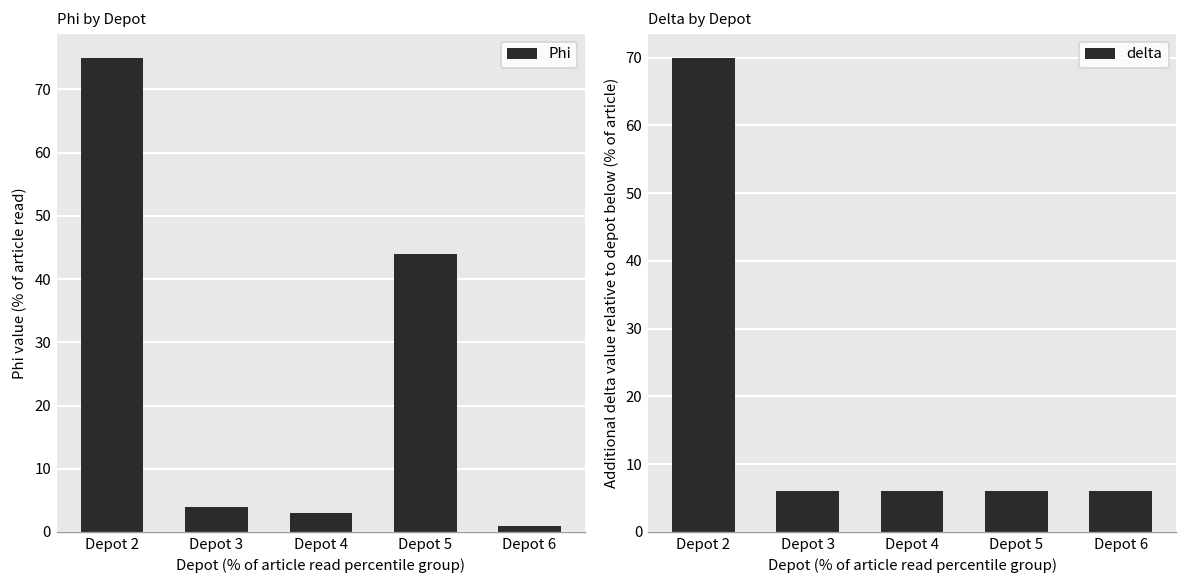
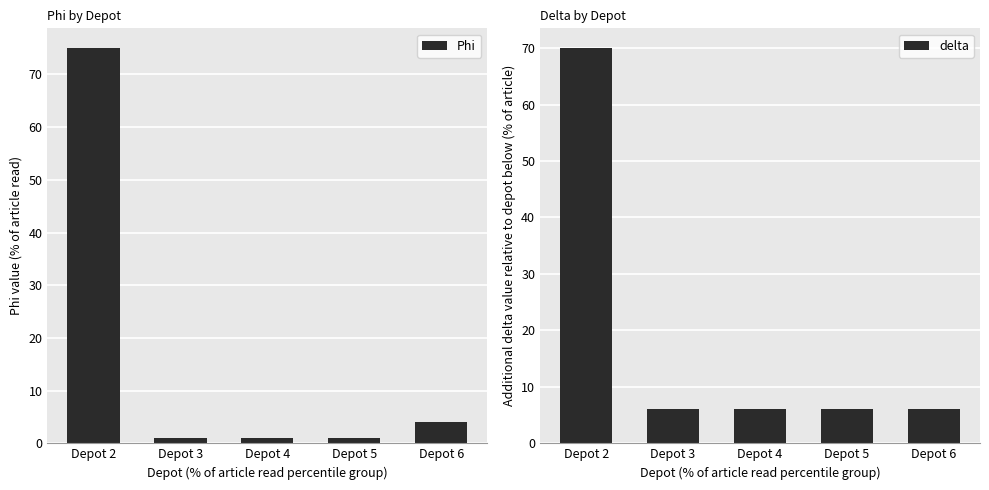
  {
    "Phi by Depot": {
      "Depot 2": 75,
-     "Depot 3": 4,
-     "Depot 4": 3,
-     "Depot 5": 44,
-     "Depot 6": 1
+     "Depot 3": 1,
+     "Depot 4": 1,
+     "Depot 5": 1,
+     "Depot 6": 4
    },
    "Delta by Depot": {
      "Depot 2": 70,
      "Depot 3": 6,
      "Depot 4": 6,
      "Depot 5": 6,
      "Depot 6": 6
    }
  }
